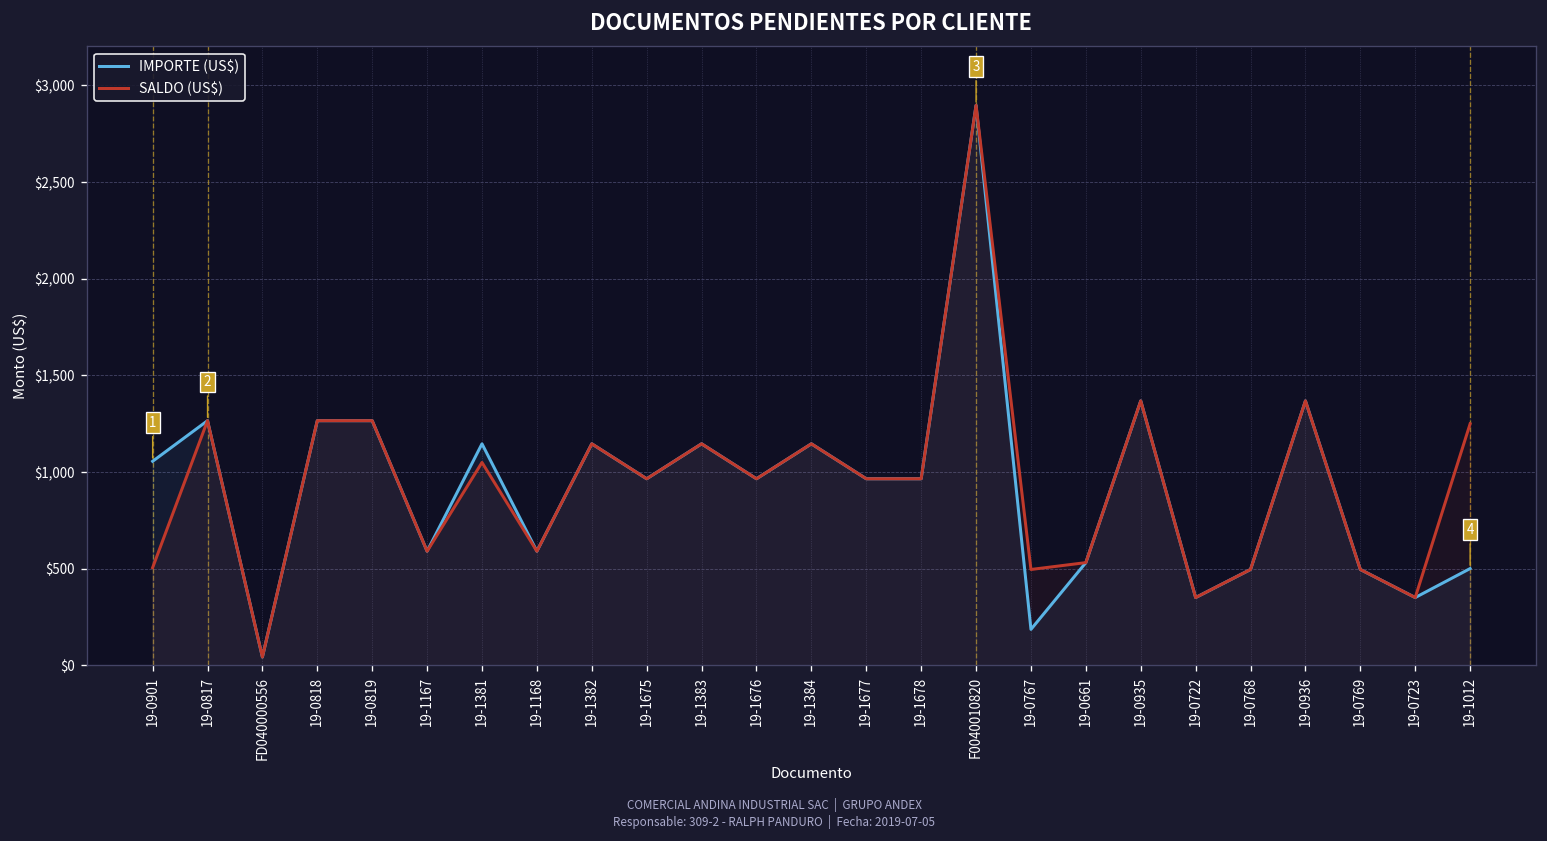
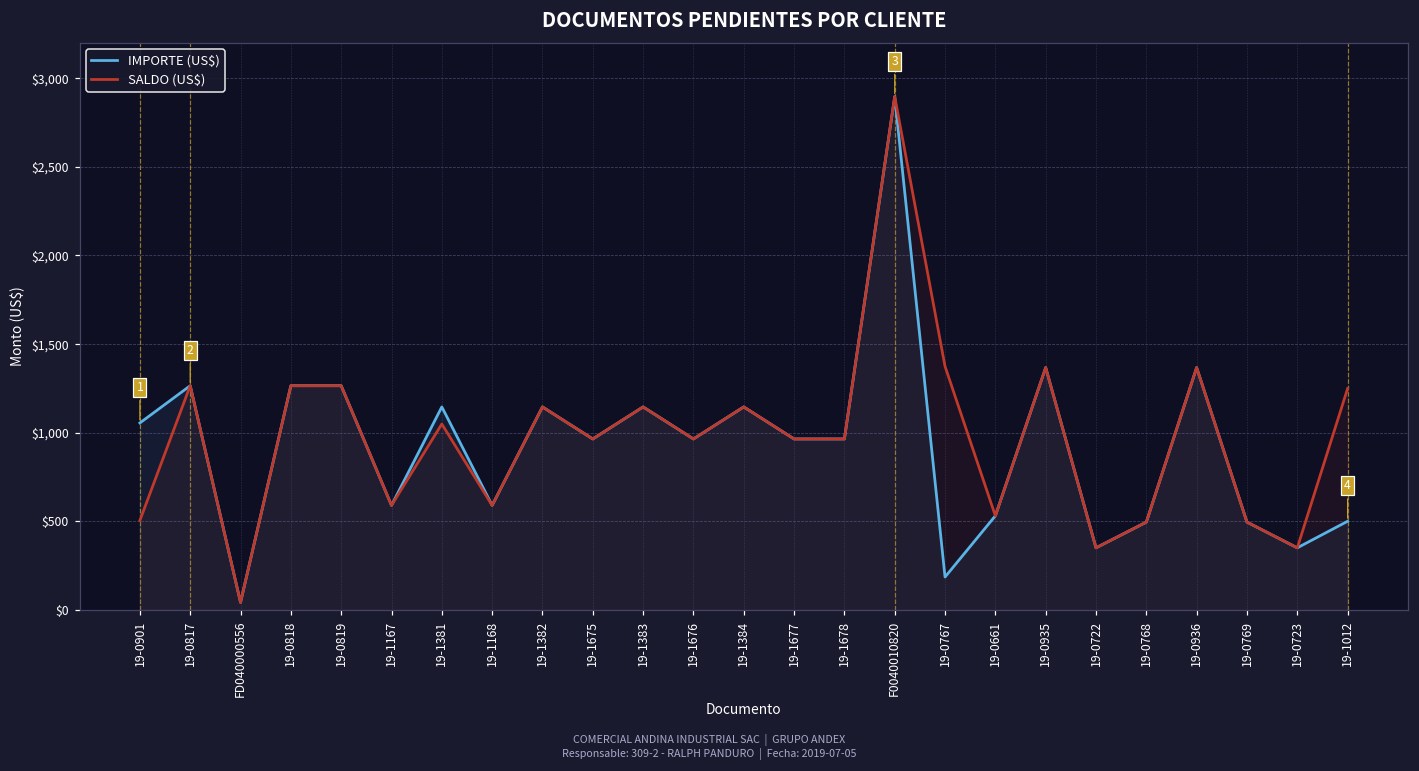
  {
    "IMPORTE (US$)": {
      "19-1381": "$1,150",
      "19-0767": "$190"
    },
    "SALDO (US$)": {
      "19-0901": "$500",
      "19-1381": "$1,050",
-     "19-0767": "$500",
+     "19-0767": "$1,370",
      "19-1012": "$1,250"
    }
  }
